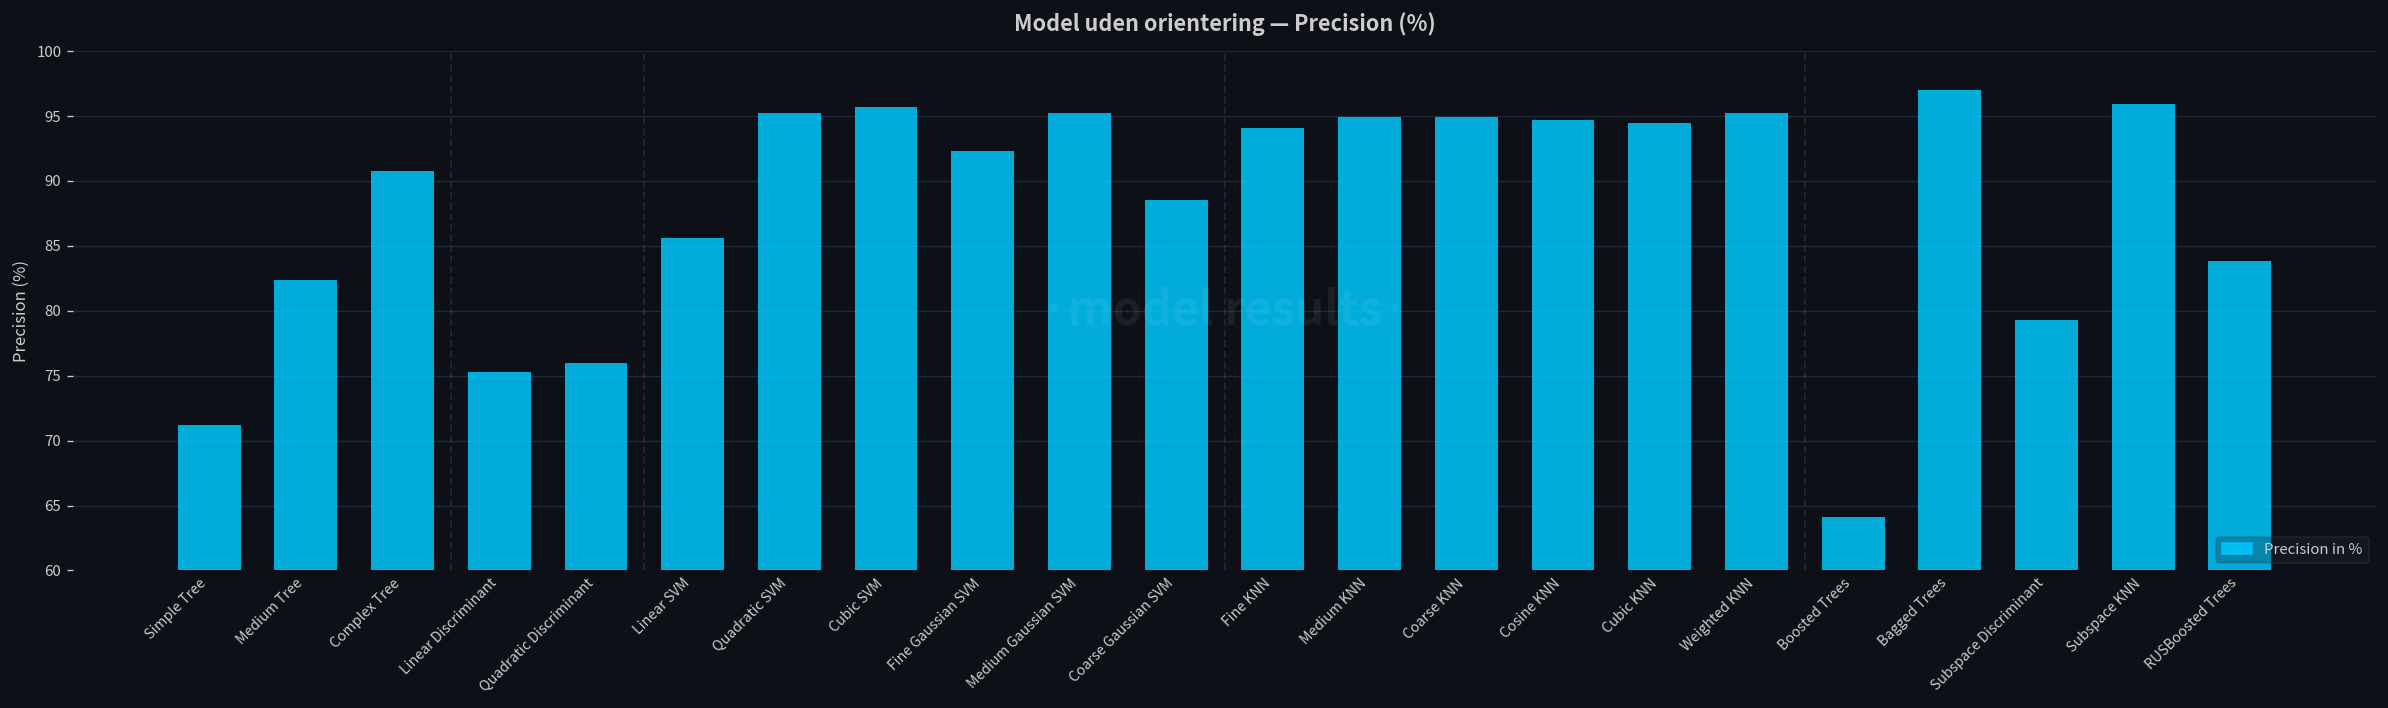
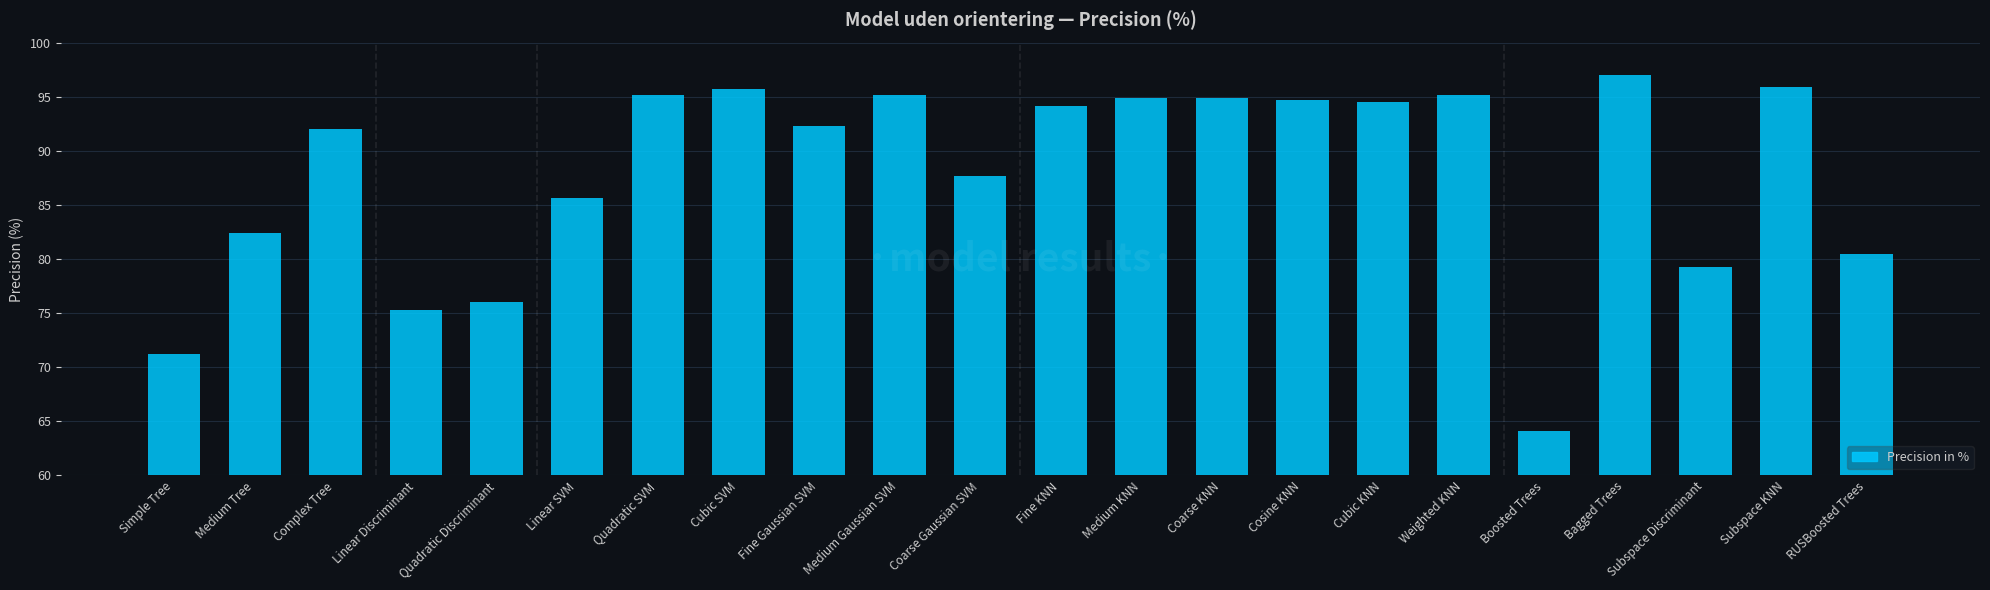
  {
    "Simple Tree": 71.2,
    "Medium Tree": 82.4,
-   "Complex Tree": 90.8,
+   "Complex Tree": 92.0,
    "Linear Discriminant": 75.3,
    "Quadratic Discriminant": 76.0,
    "Linear SVM": 85.6,
    "Quadratic SVM": 95.2,
    "Cubic SVM": 95.7,
    "Fine Gaussian SVM": 92.3,
    "Medium Gaussian SVM": 95.2,
-   "Coarse Gaussian SVM": 88.5,
+   "Coarse Gaussian SVM": 87.7,
    "Fine KNN": 94.1,
    "Medium KNN": 94.9,
    "Coarse KNN": 94.9,
    "Cosine KNN": 94.7,
    "Cubic KNN": 94.5,
    "Weighted KNN": 95.2,
    "Boosted Trees": 64.1,
    "Bagged Trees": 97.0,
    "Subspace Discriminant": 79.3,
    "Subspace KNN": 95.9,
-   "RUSBoosted Trees": 83.8
+   "RUSBoosted Trees": 80.5
  }
